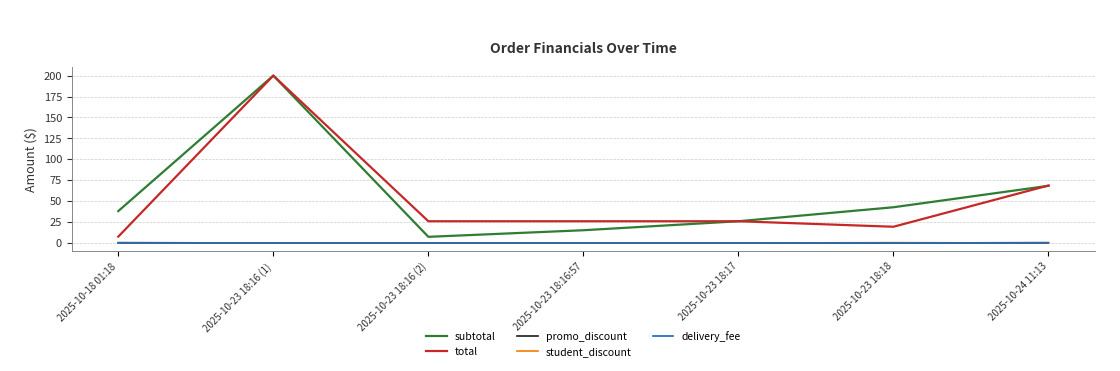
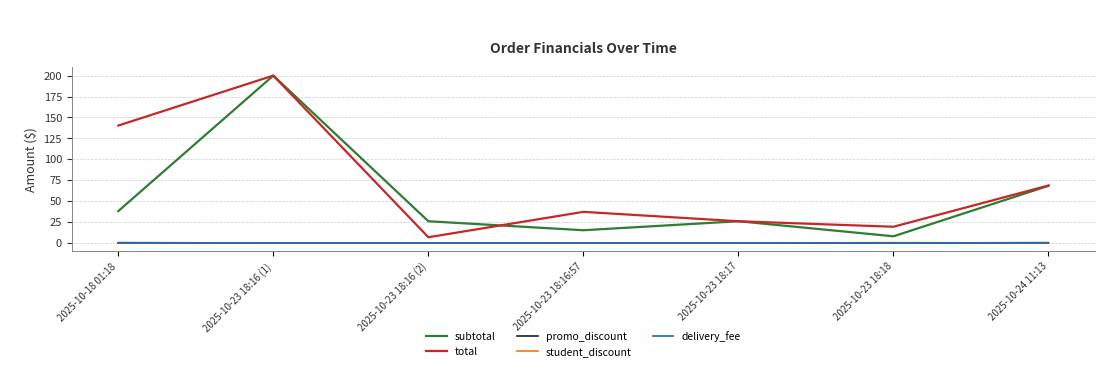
  {
    "subtotal": {
      "2025-10-18 01:18": 40,
-     "2025-10-23 18:16 (2)": 10,
+     "2025-10-23 18:16 (2)": 30,
      "2025-10-23 18:16:57": 20,
-     "2025-10-23 18:18": 40
+     "2025-10-23 18:18": 10
    },
    "total": {
-     "2025-10-18 01:18": 10,
-     "2025-10-23 18:16 (2)": 30,
-     "2025-10-23 18:16:57": 30,
+     "2025-10-18 01:18": 140,
+     "2025-10-23 18:16 (2)": 10,
+     "2025-10-23 18:16:57": 40,
      "2025-10-23 18:18": 20
    },
    "delivery_fee": {
      "2025-10-18 01:18": 0,
      "2025-10-23 18:16 (1)": 0,
      "2025-10-23 18:16 (2)": 0,
      "2025-10-23 18:16:57": 0,
      "2025-10-23 18:17": 0,
      "2025-10-23 18:18": 0,
      "2025-10-24 11:13": 0
    }
  }
